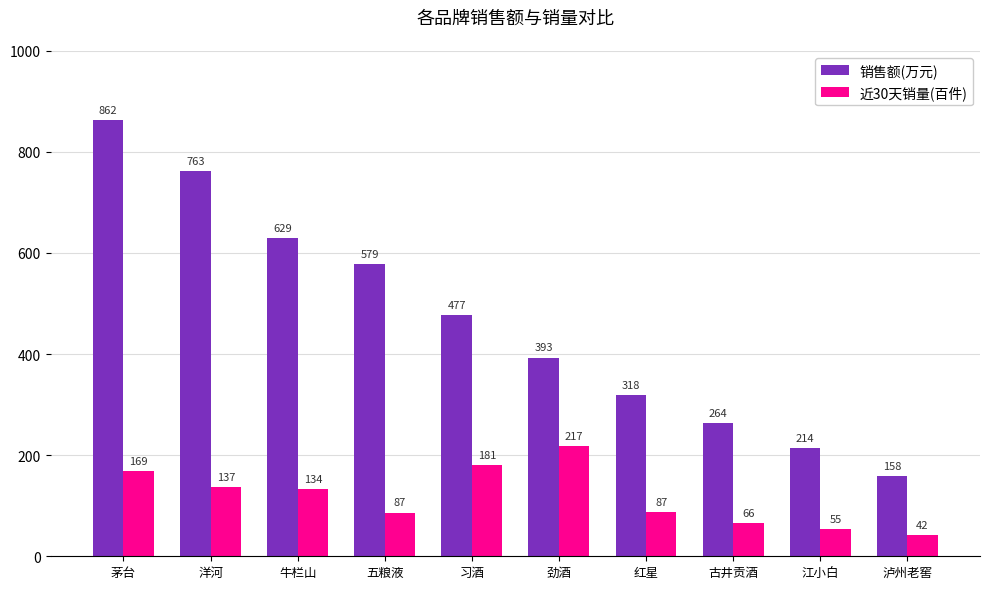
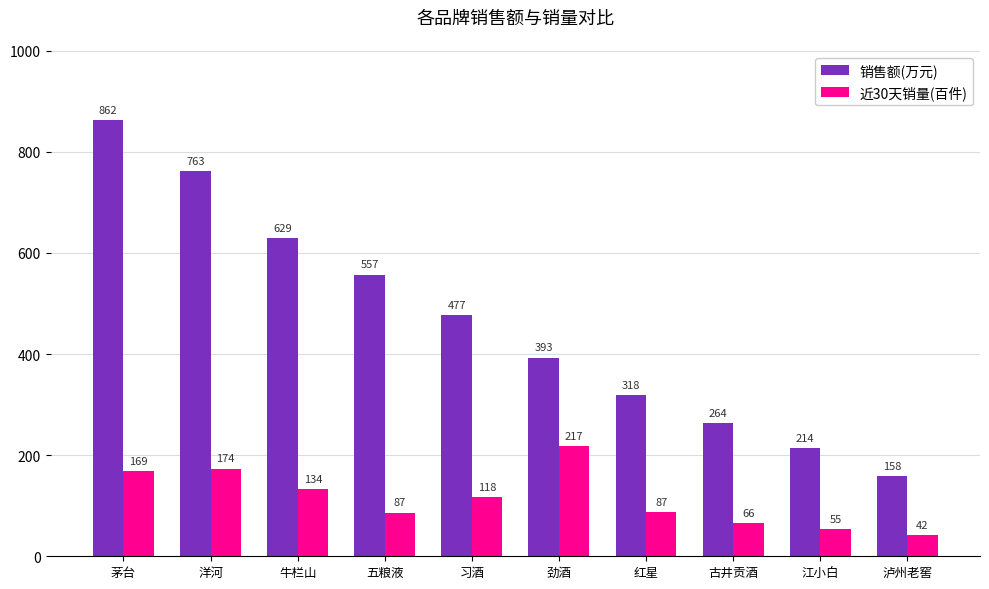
  {
    "销售额(万元)": {
      "茅台": 862,
      "洋河": 763,
      "牛栏山": 629,
-     "五粮液": 579,
+     "五粮液": 557,
      "习酒": 477,
      "劲酒": 393,
      "红星": 318,
      "古井贡酒": 264,
      "江小白": 214,
      "泸州老窖": 158
    },
    "近30天销量(百件)": {
      "茅台": 169,
-     "洋河": 137,
+     "洋河": 174,
      "牛栏山": 134,
      "五粮液": 87,
-     "习酒": 181,
+     "习酒": 118,
      "劲酒": 217,
      "红星": 87,
      "古井贡酒": 66,
      "江小白": 55,
      "泸州老窖": 42
    }
  }
